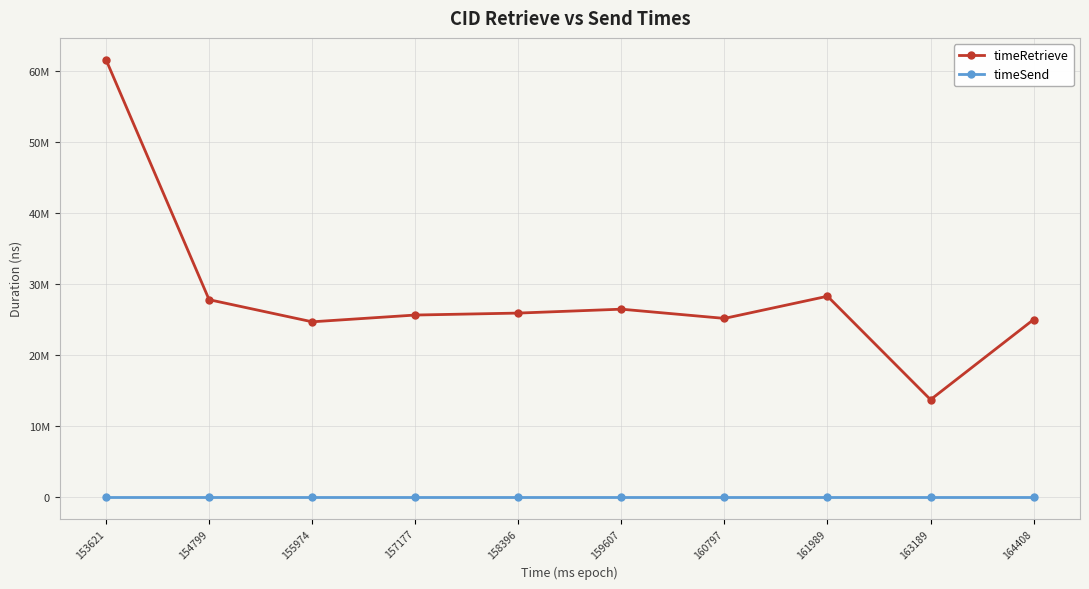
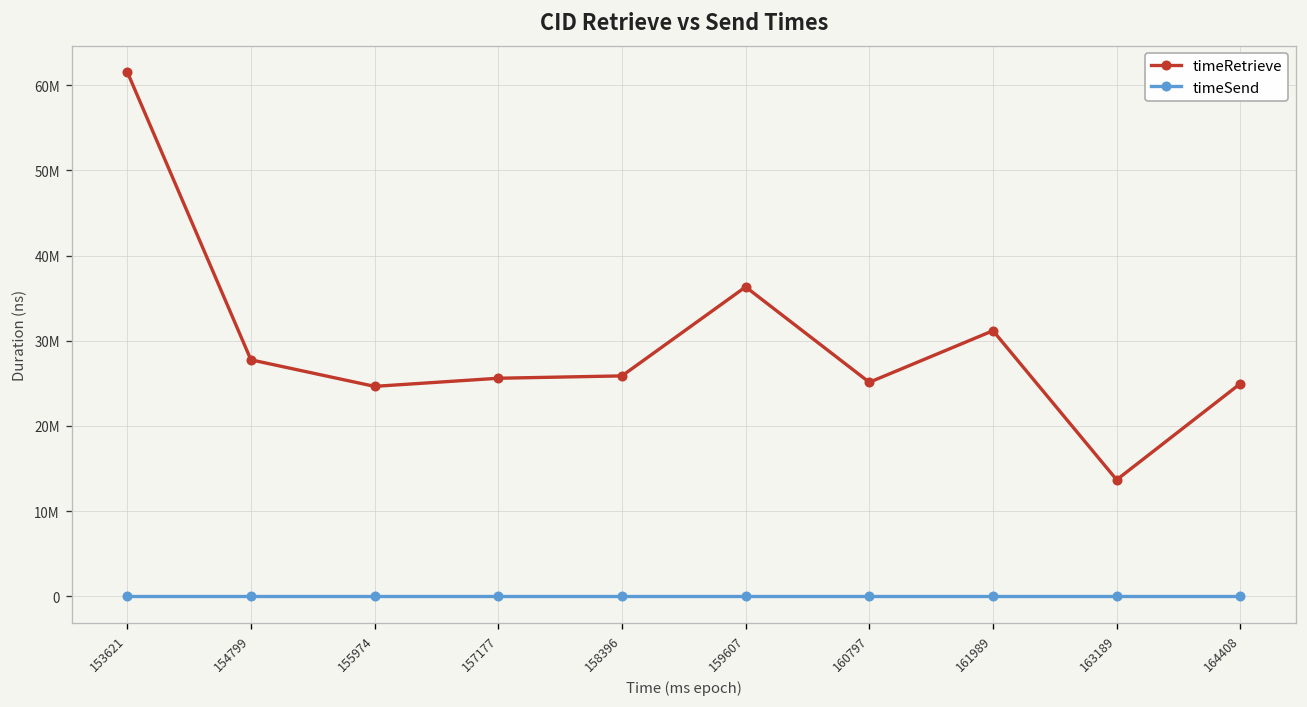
  {
    "timeRetrieve": {
      "153621": 62000000,
      "154799": 28000000,
      "155974": 25000000,
      "157177": 26000000,
      "158396": 26000000,
-     "159607": 26000000,
+     "159607": 36000000,
      "160797": 25000000,
-     "161989": 28000000,
+     "161989": 31000000,
      "163189": 14000000,
      "164408": 25000000
    },
    "timeSend": {
      "153621": 0,
      "154799": 0,
      "155974": 0,
      "157177": 0,
      "158396": 0,
      "159607": 0,
      "160797": 0,
      "161989": 0,
      "163189": 0,
      "164408": 0
    }
  }
